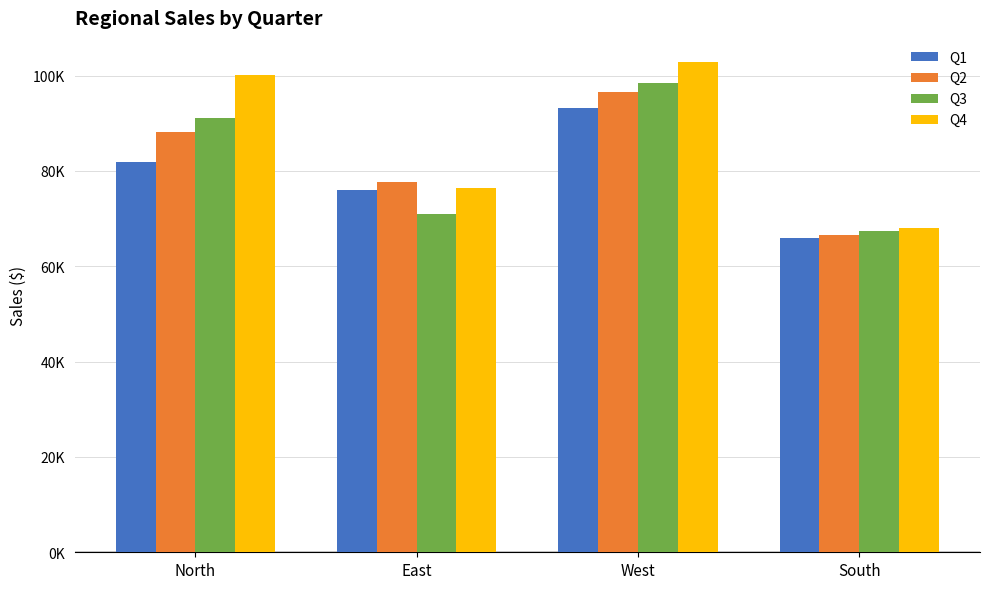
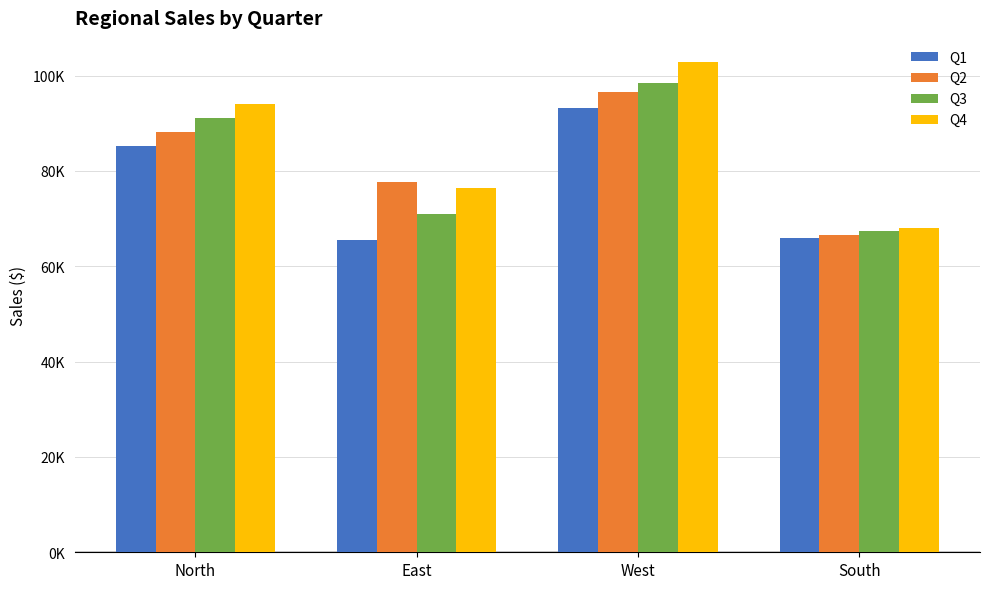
  {
    "Q1": {
-     "North": 82000,
-     "East": 76000,
+     "North": 85000,
+     "East": 66000,
      "West": 93000,
      "South": 66000
    },
    "Q2": {
      "North": 88000,
      "East": 78000,
      "West": 96000,
      "South": 67000
    },
    "Q3": {
      "North": 91000,
      "East": 71000,
      "West": 99000,
      "South": 67000
    },
    "Q4": {
-     "North": 100000,
+     "North": 94000,
      "East": 77000,
      "West": 103000,
      "South": 68000
    }
  }
